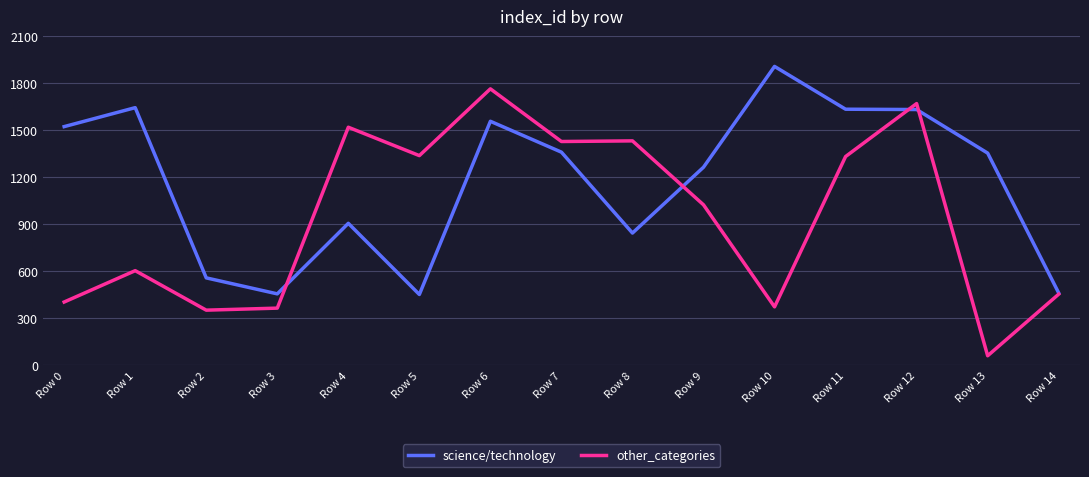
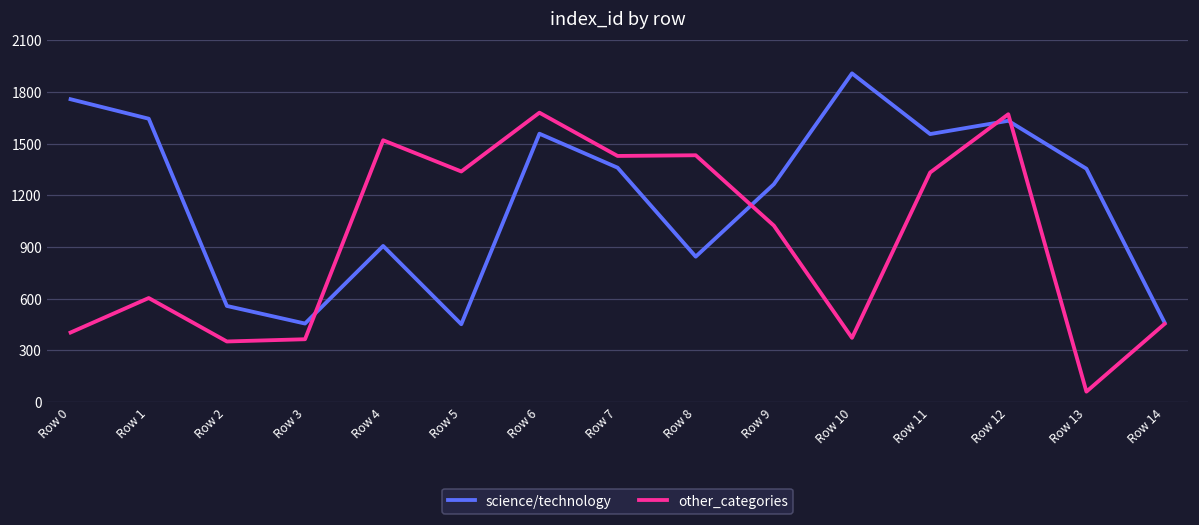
  {
    "science/technology": {
-     "Row 0": 1520,
+     "Row 0": 1760,
      "Row 1": 1640,
      "Row 2": 560,
      "Row 3": 460,
      "Row 4": 910,
      "Row 5": 450,
      "Row 6": 1560,
      "Row 7": 1360,
      "Row 8": 840,
      "Row 9": 1260,
      "Row 10": 1910,
-     "Row 11": 1630,
+     "Row 11": 1560,
      "Row 12": 1630,
      "Row 13": 1350
    },
    "other_categories": {
      "Row 0": 400,
      "Row 1": 600,
      "Row 2": 350,
      "Row 3": 370,
      "Row 4": 1520,
      "Row 5": 1340,
-     "Row 6": 1760,
+     "Row 6": 1680,
      "Row 7": 1430,
      "Row 8": 1430,
      "Row 9": 1020,
      "Row 10": 370,
      "Row 11": 1330,
      "Row 12": 1670,
      "Row 13": 60
    }
  }
